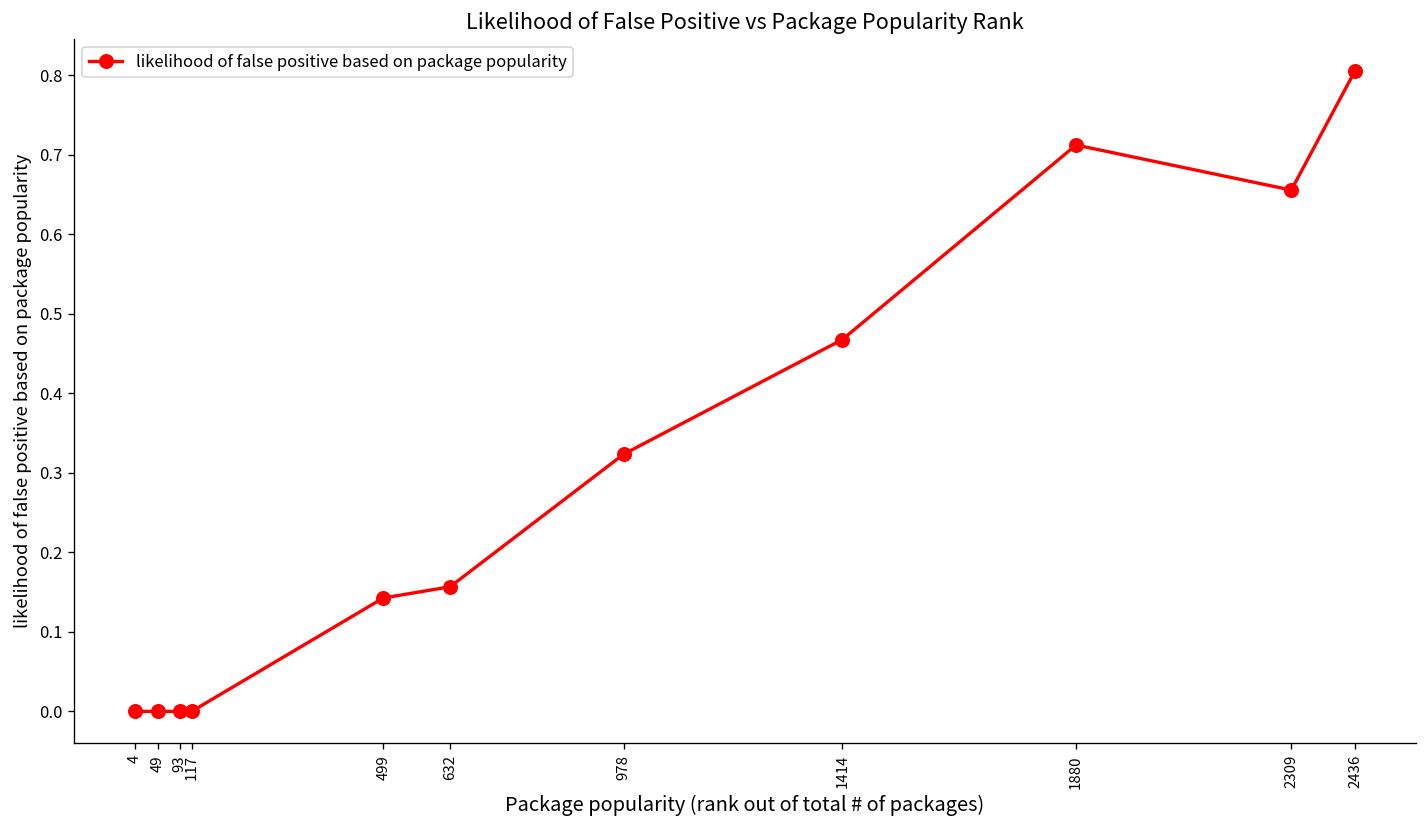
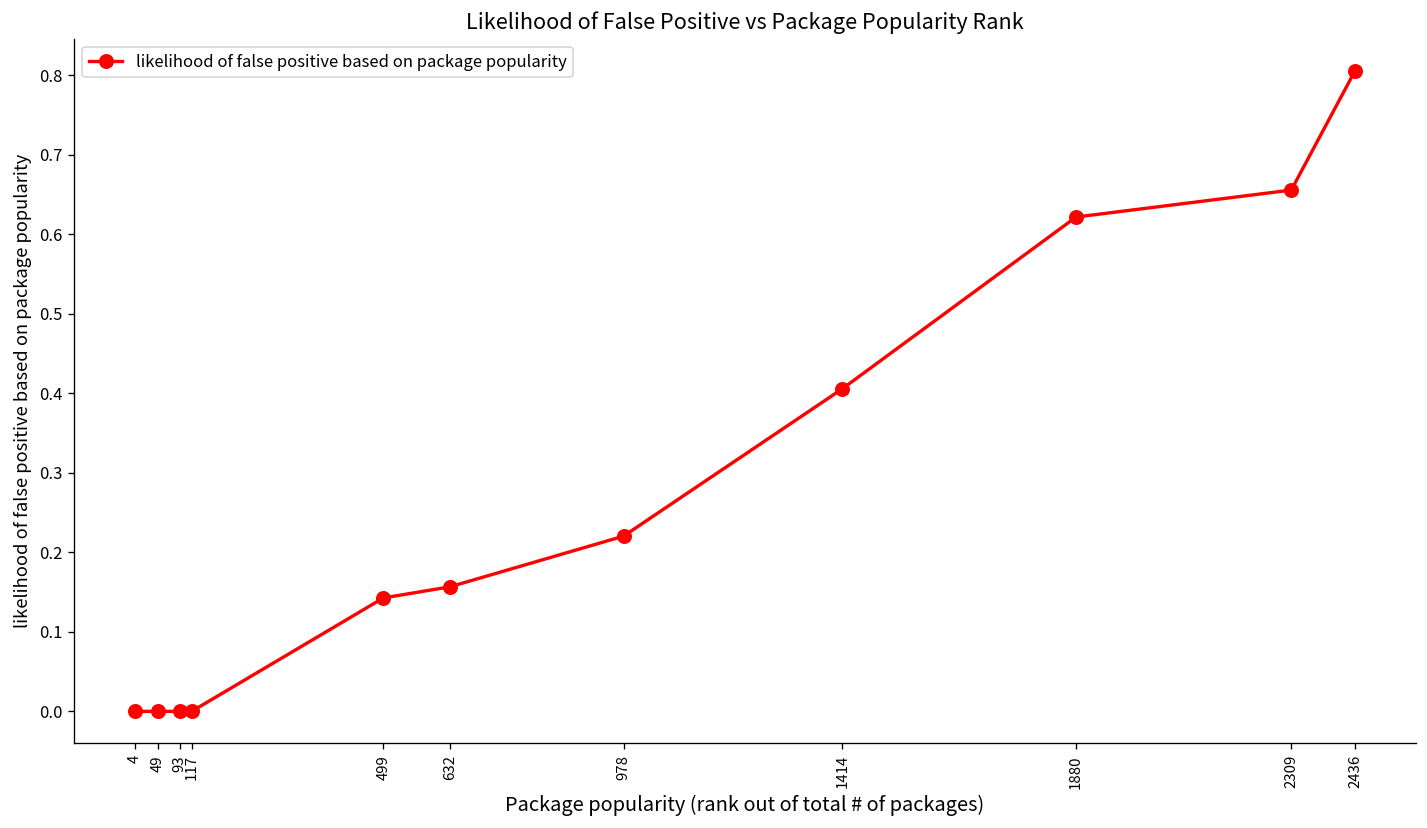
  {
    "4": 0.00,
    "49": 0.00,
    "93": 0.00,
    "117": 0.00,
    "499": 0.14,
    "632": 0.16,
-   "978": 0.32,
-   "1414": 0.47,
-   "1880": 0.71,
+   "978": 0.22,
+   "1414": 0.41,
+   "1880": 0.62,
    "2309": 0.66,
    "2436": 0.81
  }
